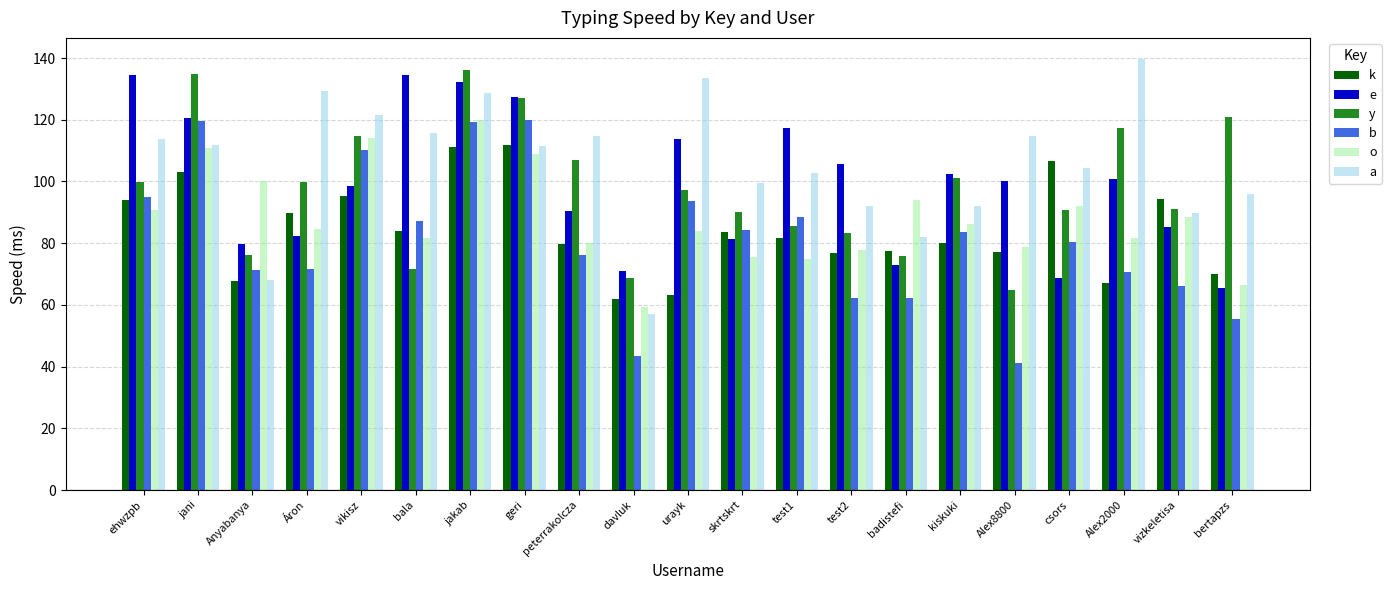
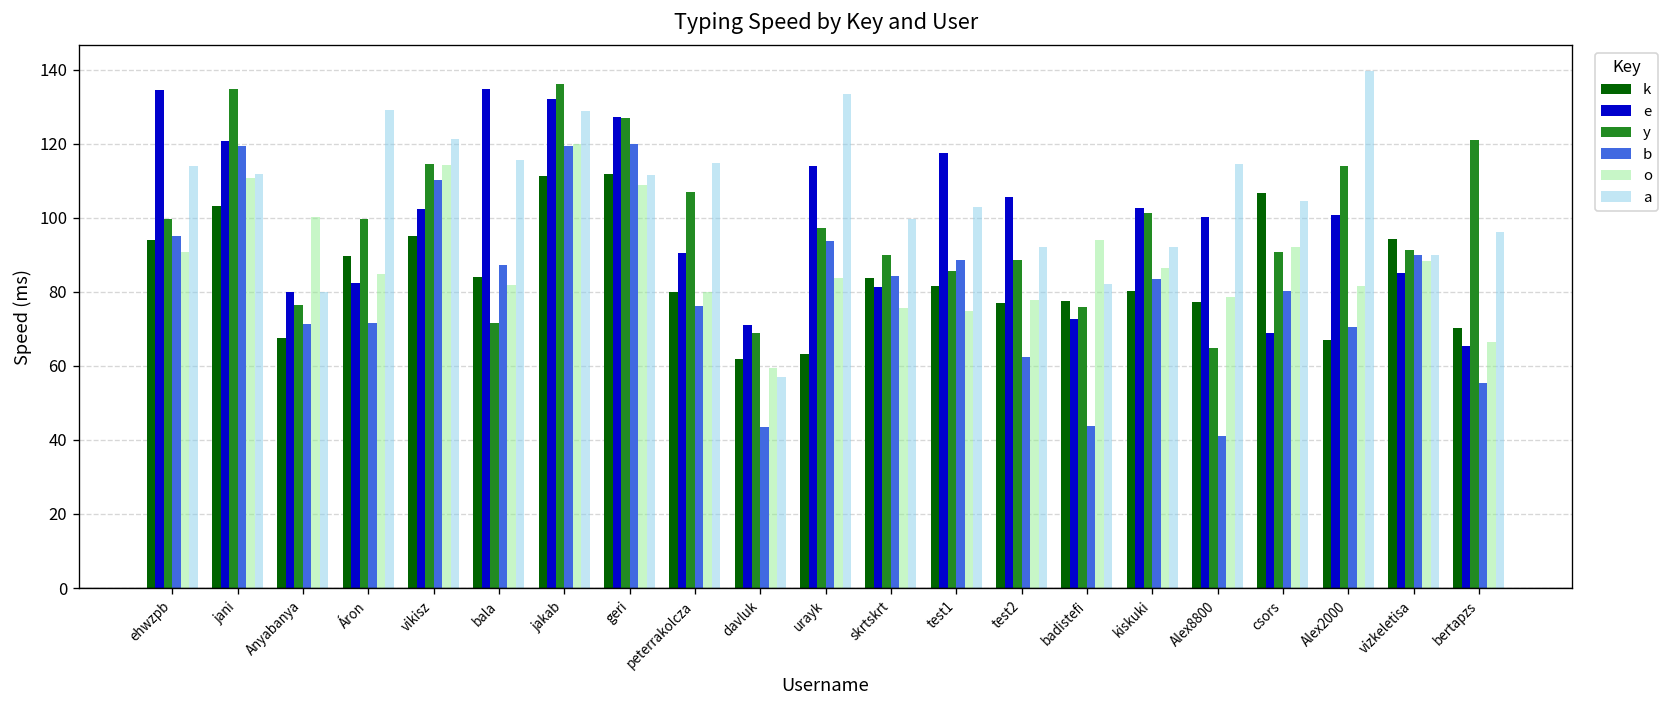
  {
    "k": {
      "ehwzpb": 94,
      "jani": 103,
      "Anyabanya": 68,
      "Áron": 90,
      "vikisz": 95,
      "bala": 84,
      "jakab": 111,
      "geri": 112,
      "peterrakolcza": 80,
      "davluk": 62,
      "urayk": 63,
      "skrtskrt": 84,
      "test1": 82,
      "test2": 77,
      "badistefi": 78,
      "kiskuki": 80,
      "Alex8800": 77,
      "csors": 107,
      "Alex2000": 67,
      "vizkeletisa": 94,
      "bertapzs": 70
    },
    "e": {
      "ehwzpb": 134,
      "jani": 121,
      "Anyabanya": 80,
      "Áron": 82,
-     "vikisz": 99,
+     "vikisz": 102,
      "bala": 135,
      "jakab": 132,
      "geri": 127,
      "peterrakolcza": 90,
      "davluk": 71,
      "urayk": 114,
      "skrtskrt": 81,
      "test1": 117,
      "test2": 106,
      "badistefi": 73,
      "kiskuki": 103,
      "Alex8800": 100,
      "csors": 69,
      "Alex2000": 101,
      "vizkeletisa": 85,
      "bertapzs": 65
    },
    "y": {
      "ehwzpb": 100,
      "jani": 135,
      "Anyabanya": 76,
      "Áron": 100,
      "vikisz": 115,
      "bala": 72,
      "jakab": 136,
      "geri": 127,
      "peterrakolcza": 107,
      "davluk": 69,
      "urayk": 97,
      "skrtskrt": 90,
      "test1": 86,
-     "test2": 83,
+     "test2": 89,
      "badistefi": 76,
      "kiskuki": 101,
      "Alex8800": 65,
      "csors": 91,
-     "Alex2000": 117,
+     "Alex2000": 114,
      "vizkeletisa": 91,
      "bertapzs": 121
    },
    "b": {
      "ehwzpb": 95,
      "jani": 120,
      "Anyabanya": 71,
      "Áron": 72,
      "vikisz": 110,
      "bala": 87,
      "jakab": 119,
      "geri": 120,
      "peterrakolcza": 76,
      "davluk": 43,
      "urayk": 94,
      "skrtskrt": 84,
      "test1": 89,
      "test2": 62,
-     "badistefi": 62,
+     "badistefi": 44,
      "kiskuki": 83,
      "Alex8800": 41,
      "csors": 80,
      "Alex2000": 71,
-     "vizkeletisa": 66,
+     "vizkeletisa": 90,
      "bertapzs": 55
    },
    "o": {
      "ehwzpb": 91,
      "jani": 111,
      "Anyabanya": 100,
      "Áron": 85,
      "vikisz": 114,
      "bala": 82,
      "jakab": 120,
      "geri": 109,
      "peterrakolcza": 80,
      "davluk": 59,
      "urayk": 84,
      "skrtskrt": 76,
      "test1": 75,
      "test2": 78,
      "badistefi": 94,
      "kiskuki": 86,
      "Alex8800": 79,
      "csors": 92,
      "Alex2000": 82,
      "vizkeletisa": 88,
      "bertapzs": 66
    },
    "a": {
      "ehwzpb": 114,
      "jani": 112,
-     "Anyabanya": 68,
+     "Anyabanya": 80,
      "Áron": 129,
      "vikisz": 121,
      "bala": 116,
      "jakab": 129,
      "geri": 112,
      "peterrakolcza": 115,
      "davluk": 57,
      "urayk": 133,
      "skrtskrt": 100,
      "test1": 103,
      "test2": 92,
      "badistefi": 82,
      "kiskuki": 92,
      "Alex8800": 115,
      "csors": 104,
      "Alex2000": 140,
      "vizkeletisa": 90,
      "bertapzs": 96
    }
  }
